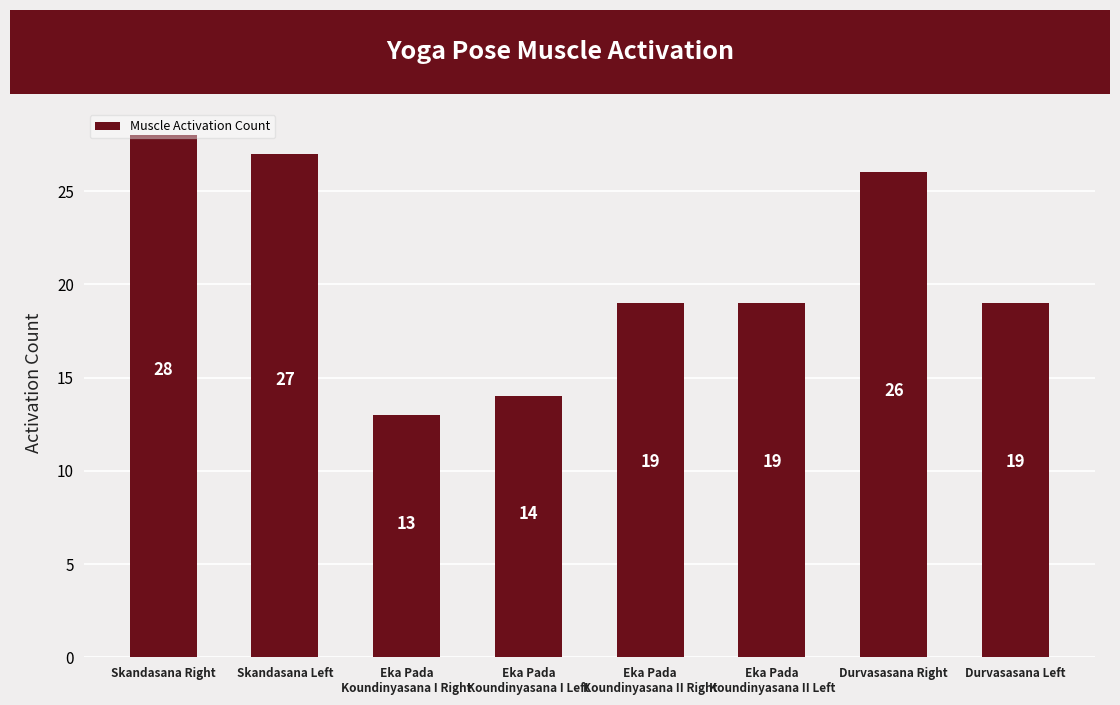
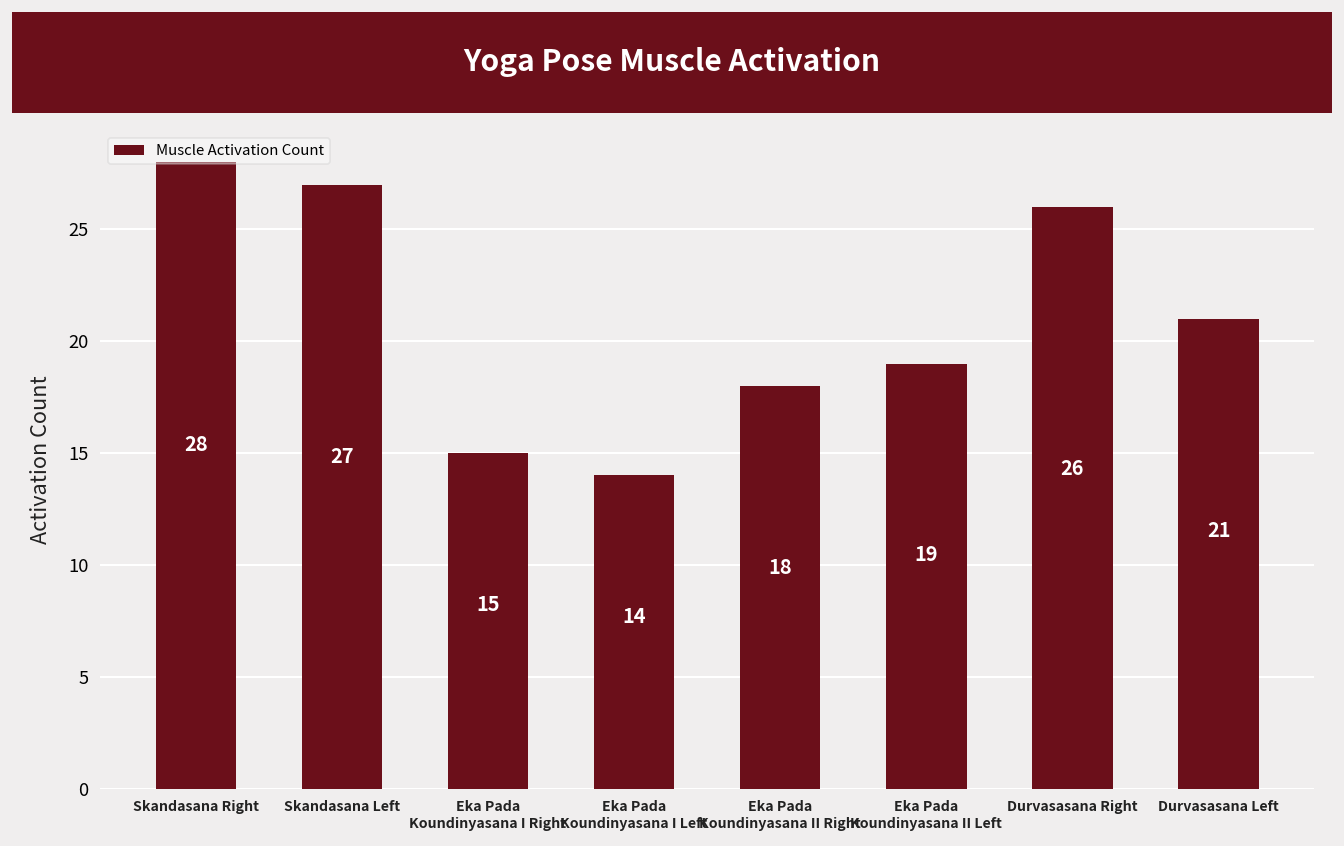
  {
    "Skandasana Left": 27,
-   "Eka Pada Koundinyasana I Right": 13,
+   "Eka Pada Koundinyasana I Right": 15,
    "Eka Pada Koundinyasana I Left": 14,
-   "Eka Pada Koundinyasana II Right": 19,
+   "Eka Pada Koundinyasana II Right": 18,
    "Eka Pada Koundinyasana II Left": 19,
    "Durvasasana Right": 26,
-   "Durvasasana Left": 19
+   "Durvasasana Left": 21
  }
